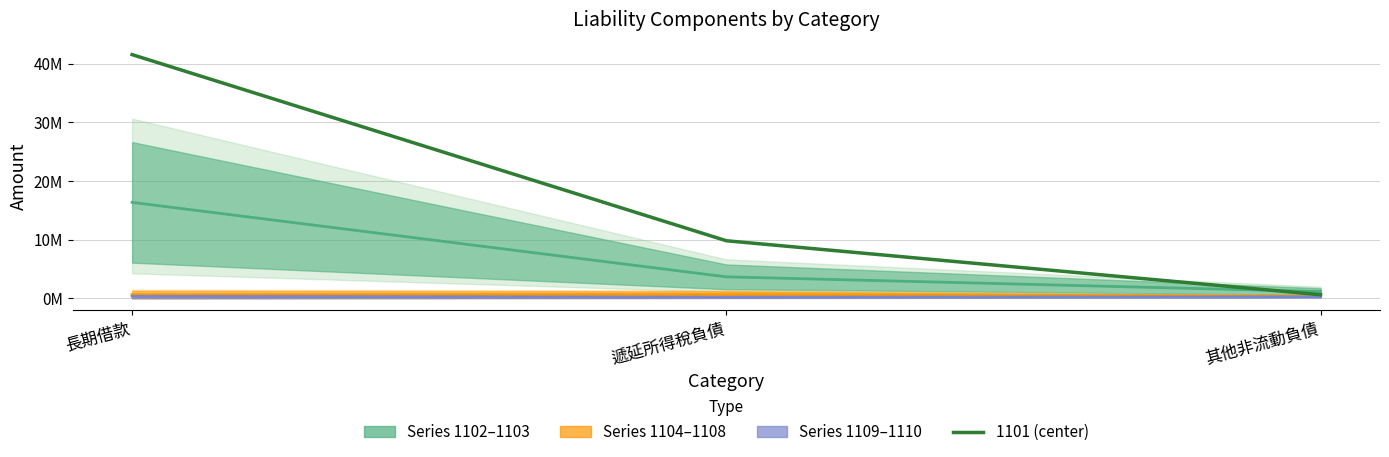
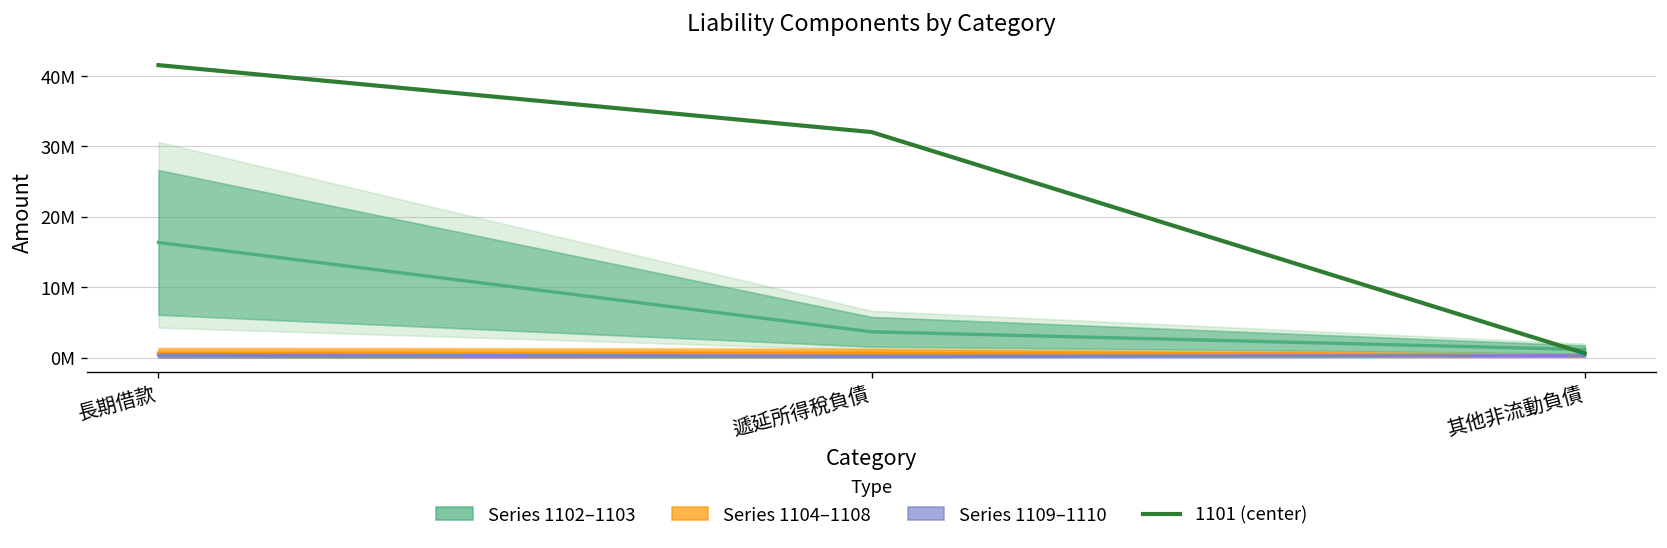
  {
    "1101 (center)": {
      "長期借款": 42000000,
-     "遞延所得稅負債": 10000000
+     "遞延所得稅負債": 32000000
    }
  }
